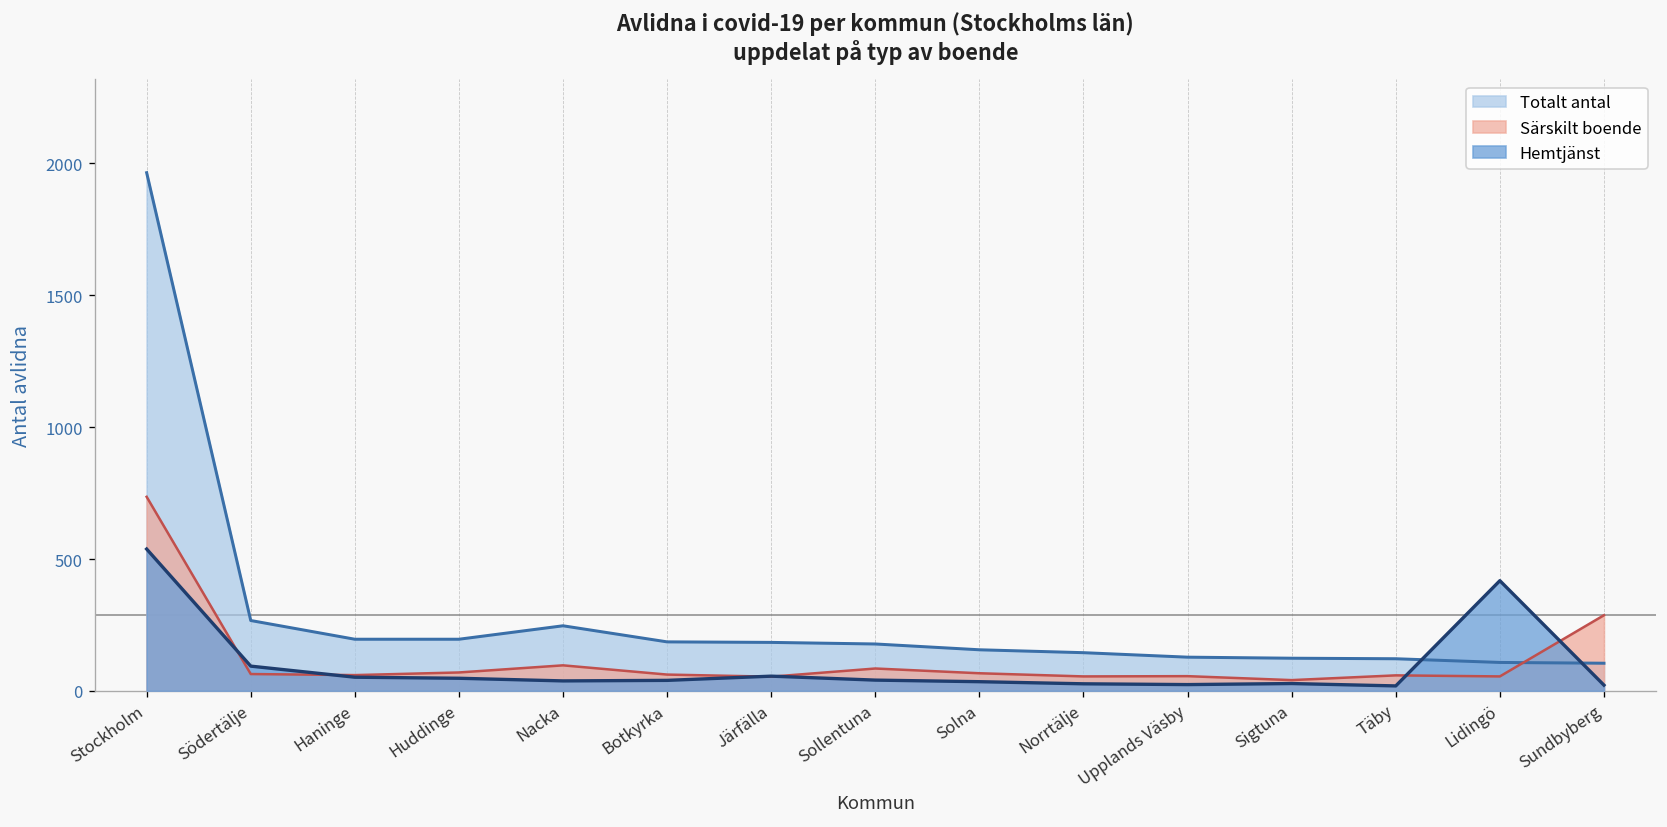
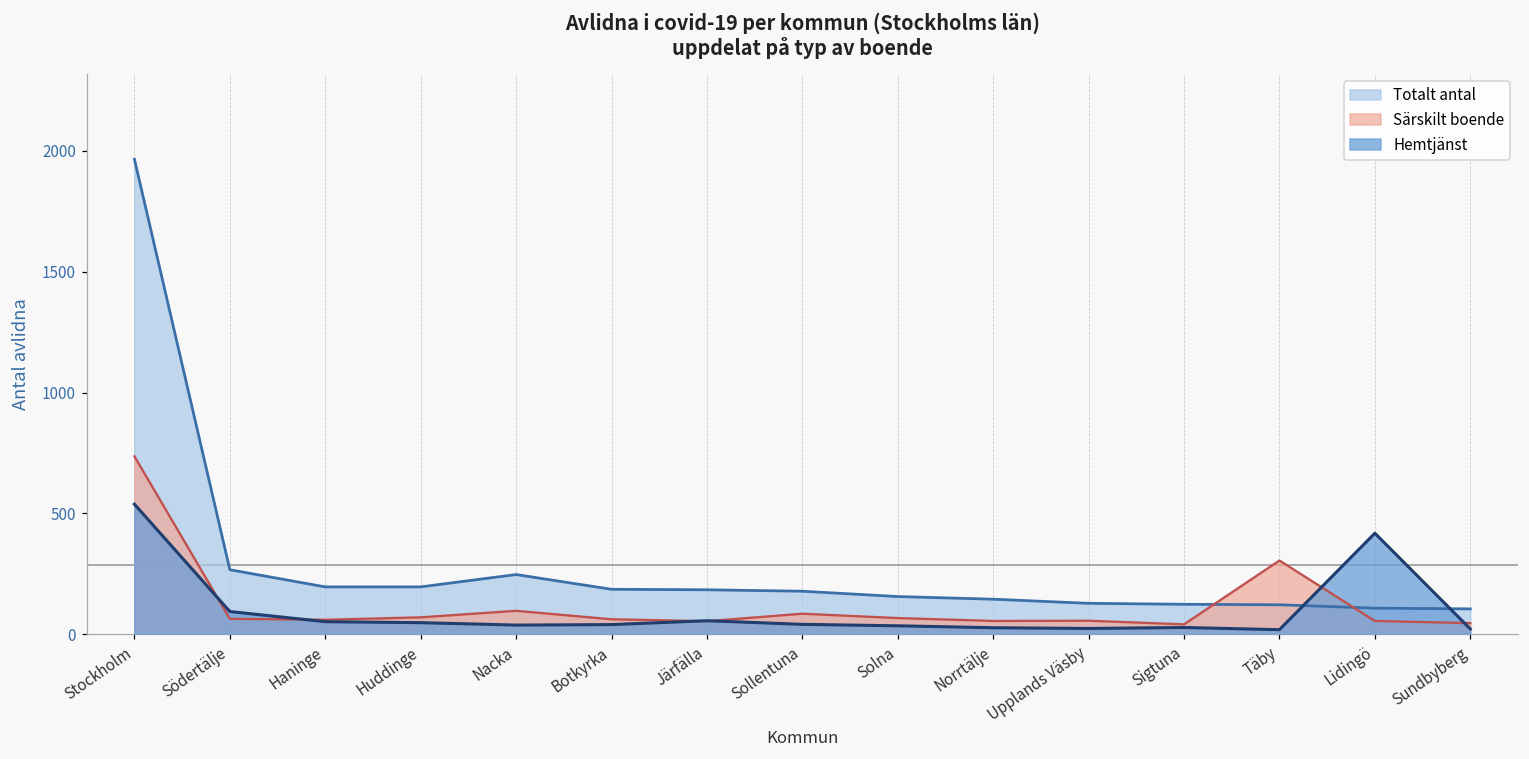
  {
    "Totalt antal": {
      "Stockholm": 1970,
      "Södertälje": 270,
      "Haninge": 200,
      "Huddinge": 200,
      "Nacka": 250,
      "Botkyrka": 190,
      "Järfälla": 180,
      "Sollentuna": 180,
      "Solna": 160,
      "Norrtälje": 150,
      "Upplands Väsby": 130,
      "Sigtuna": 120,
      "Täby": 120,
      "Lidingö": 110,
      "Sundbyberg": 110
    },
    "Särskilt boende": {
      "Stockholm": 740,
      "Södertälje": 60,
      "Huddinge": 70,
      "Nacka": 100,
      "Botkyrka": 60,
      "Sollentuna": 90,
      "Solna": 70,
      "Norrtälje": 60,
      "Upplands Väsby": 60,
      "Sigtuna": 40,
-     "Täby": 60,
+     "Täby": 310,
      "Lidingö": 60,
-     "Sundbyberg": 290
+     "Sundbyberg": 50
    },
    "Hemtjänst": {
      "Stockholm": 540,
      "Södertälje": 90,
      "Huddinge": 50,
      "Nacka": 40,
      "Botkyrka": 40,
      "Sollentuna": 40,
      "Solna": 40,
      "Norrtälje": 30,
      "Upplands Väsby": 20,
      "Sigtuna": 30,
      "Täby": 20,
      "Lidingö": 420,
      "Sundbyberg": 20
    }
  }
